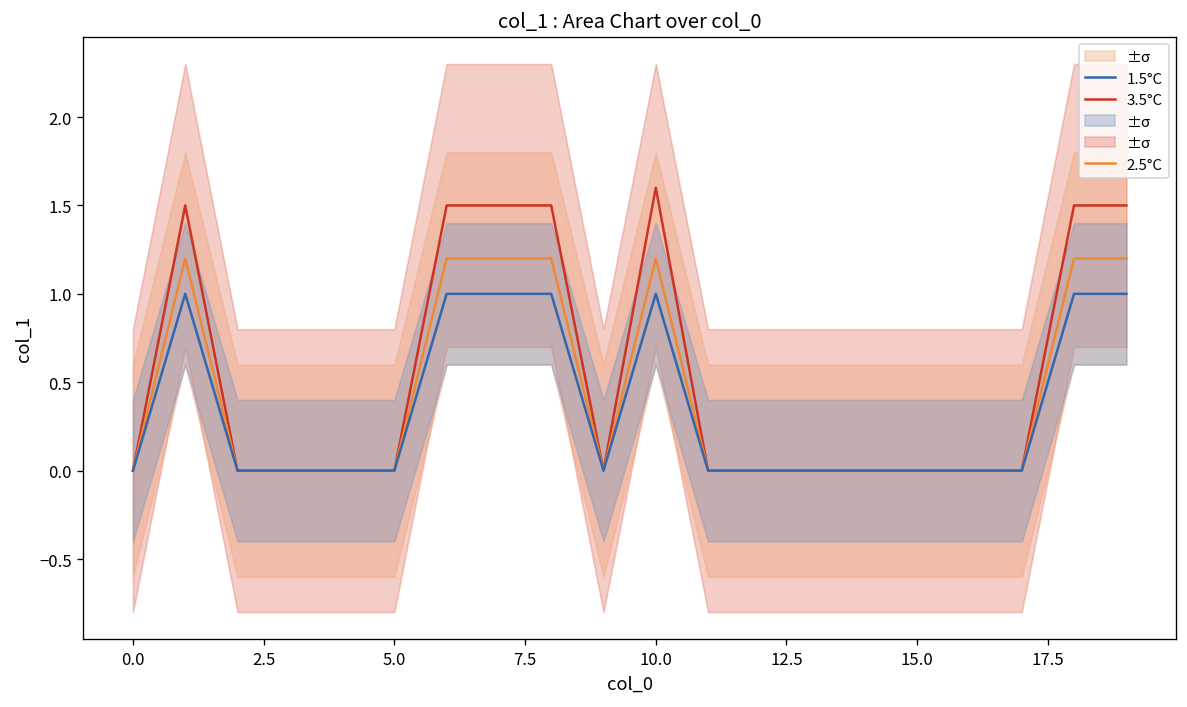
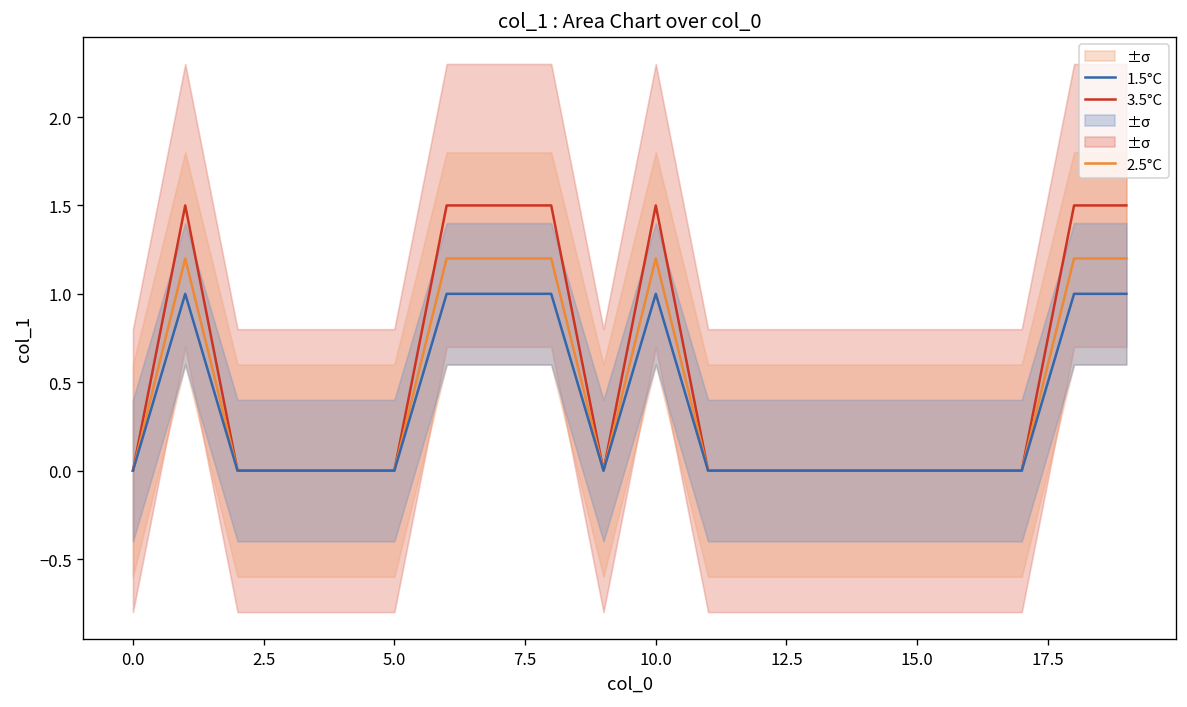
  {
    "3.5°C": {
-     "10.0": 1.6
+     "10.0": 1.5
    },
    "1.5°C": {
      "10.0": 1.0
    }
  }
